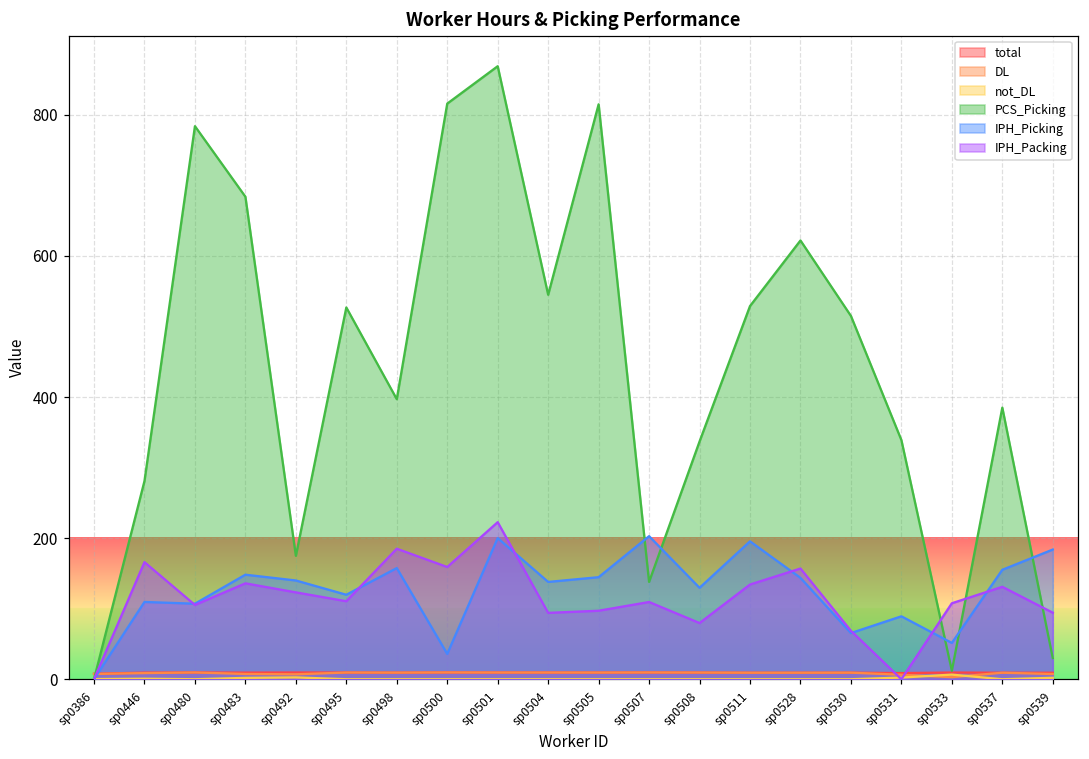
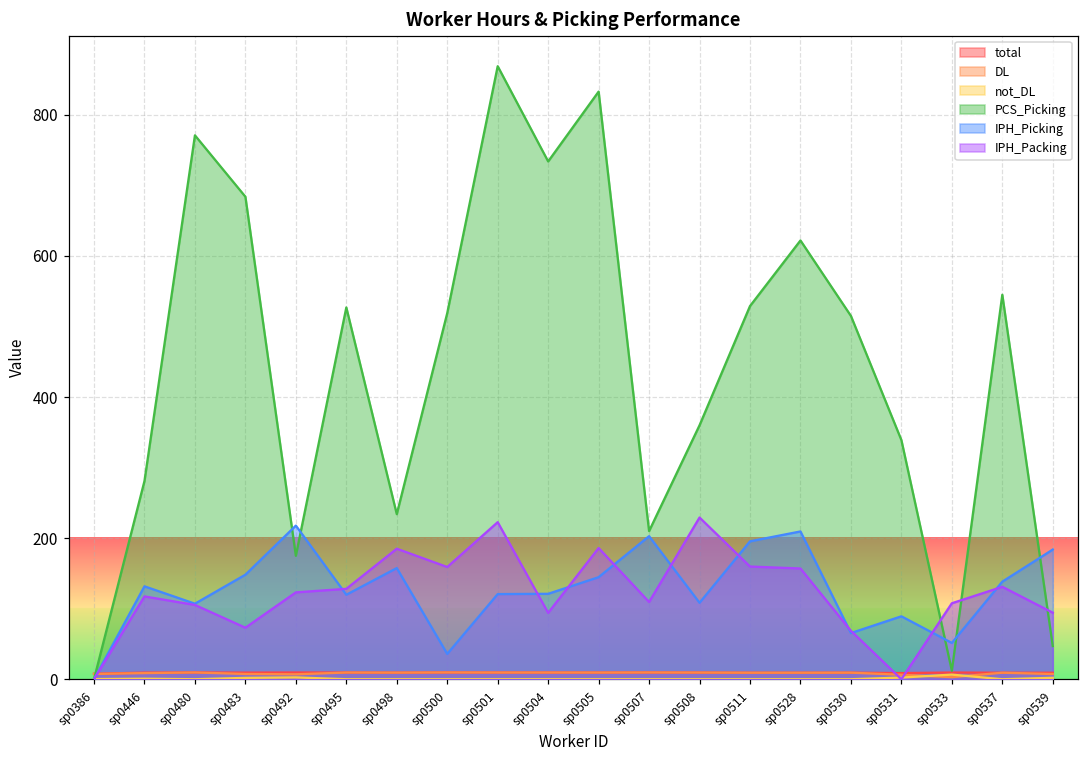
  {
    "PCS_Picking": {
      "sp0446": 280,
-     "sp0480": 780,
+     "sp0480": 770,
      "sp0483": 680,
      "sp0492": 180,
      "sp0495": 530,
-     "sp0498": 400,
-     "sp0500": 820,
+     "sp0498": 230,
+     "sp0500": 520,
      "sp0501": 870,
-     "sp0504": 550,
-     "sp0505": 820,
-     "sp0507": 140,
-     "sp0508": 340,
+     "sp0504": 730,
+     "sp0505": 830,
+     "sp0507": 210,
+     "sp0508": 360,
      "sp0511": 530,
      "sp0528": 620,
      "sp0530": 520,
      "sp0531": 340,
-     "sp0537": 390,
-     "sp0539": 30
+     "sp0537": 550,
+     "sp0539": 50
    },
    "IPH_Picking": {
-     "sp0446": 110,
+     "sp0446": 130,
      "sp0483": 150,
-     "sp0492": 140,
+     "sp0492": 220,
      "sp0495": 120,
      "sp0498": 160,
      "sp0500": 40,
-     "sp0501": 200,
-     "sp0504": 140,
+     "sp0501": 120,
+     "sp0504": 120,
      "sp0505": 140,
      "sp0507": 200,
-     "sp0508": 130,
+     "sp0508": 110,
      "sp0511": 200,
-     "sp0528": 140,
+     "sp0528": 210,
      "sp0531": 90,
      "sp0533": 50,
-     "sp0537": 160,
+     "sp0537": 140,
      "sp0539": 180
    },
    "IPH_Packing": {
-     "sp0446": 170,
-     "sp0483": 140,
+     "sp0446": 120,
+     "sp0483": 70,
      "sp0492": 120,
-     "sp0495": 110,
+     "sp0495": 130,
      "sp0498": 190,
      "sp0500": 160,
      "sp0501": 220,
      "sp0504": 90,
-     "sp0505": 100,
+     "sp0505": 190,
      "sp0507": 110,
-     "sp0508": 80,
-     "sp0511": 130,
+     "sp0508": 230,
+     "sp0511": 160,
      "sp0528": 160,
      "sp0533": 110,
      "sp0537": 130,
      "sp0539": 90
    }
  }
